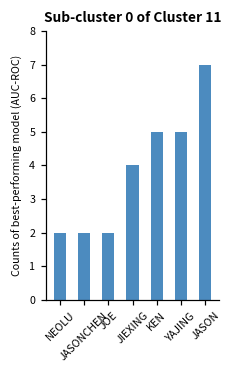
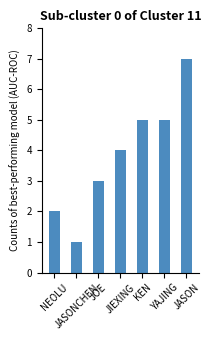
  {
    "NEOLU": 2,
-   "JASONCHEN": 2,
-   "JOE": 2,
+   "JASONCHEN": 1,
+   "JOE": 3,
    "JIEXING": 4,
    "KEN": 5,
    "YAJING": 5,
    "JASON": 7
  }
